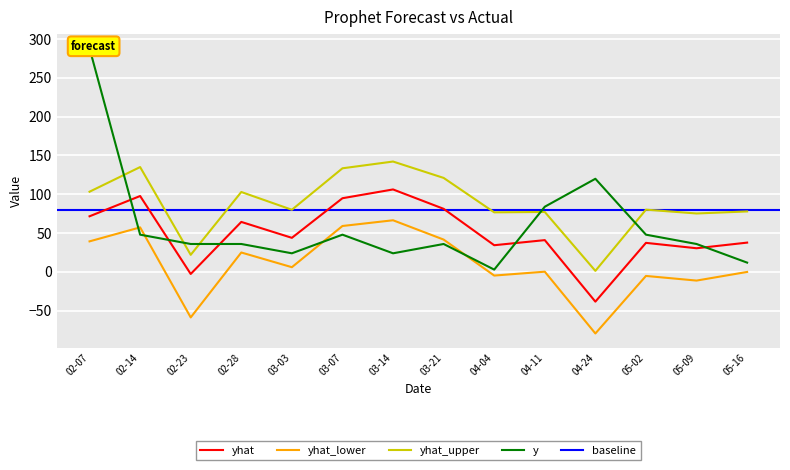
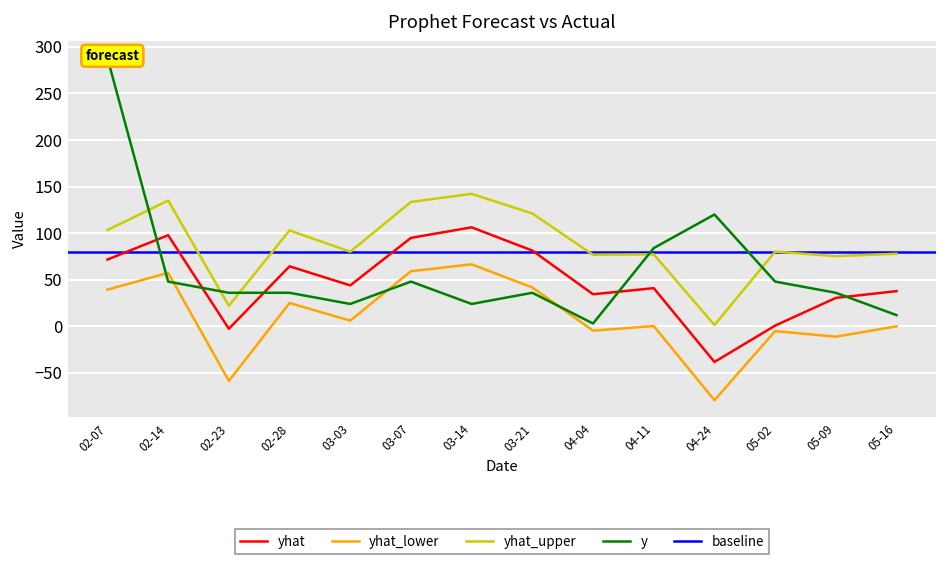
  {
    "yhat": {
      "02-07": 70,
      "02-14": 100,
      "02-23": 0,
      "02-28": 60,
      "03-03": 40,
      "03-07": 90,
      "03-14": 110,
      "03-21": 80,
      "04-04": 30,
      "04-11": 40,
      "04-24": -40,
-     "05-02": 40,
+     "05-02": 0,
      "05-09": 30,
      "05-16": 40
    },
    "yhat_lower": {
      "02-07": 40,
      "02-14": 60,
      "02-23": -60,
      "02-28": 30,
      "03-03": 10,
      "03-07": 60,
      "03-14": 70,
      "03-21": 40,
      "04-04": 0,
      "04-11": 0,
      "04-24": -80,
      "05-02": -10,
      "05-09": -10,
      "05-16": 0
    },
    "yhat_upper": {
      "02-07": 100,
      "02-14": 140,
      "02-23": 20,
      "02-28": 100,
      "03-03": 80,
      "03-07": 130,
      "03-14": 140,
      "03-21": 120,
      "04-04": 80,
      "04-11": 80,
      "04-24": 0,
      "05-02": 80,
      "05-09": 80,
      "05-16": 80
    },
    "y": {
      "02-14": 50,
      "02-23": 40,
      "02-28": 40,
      "03-03": 20,
      "03-07": 50,
      "03-14": 20,
      "03-21": 40,
      "04-04": 0,
      "04-11": 80,
      "04-24": 120,
      "05-02": 50,
      "05-09": 40,
      "05-16": 10
    }
  }
